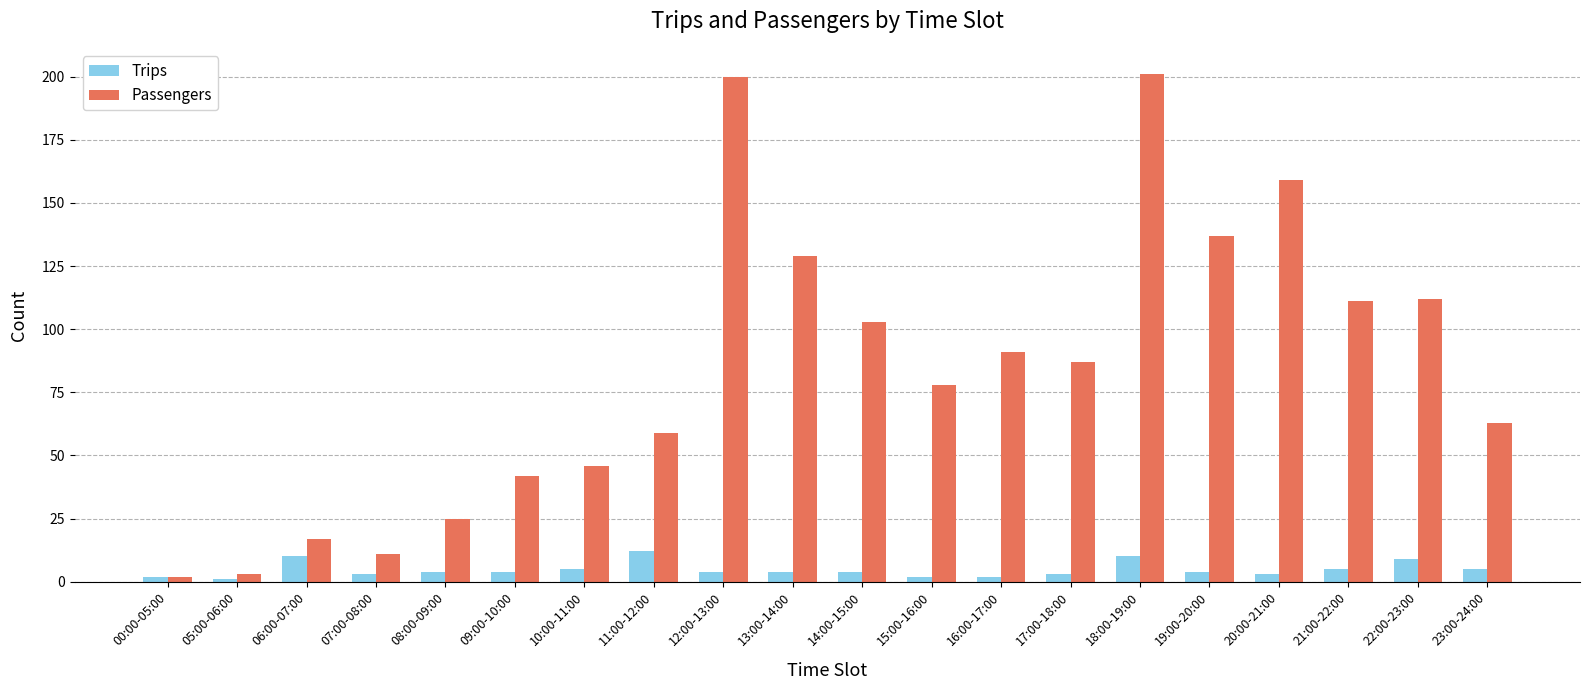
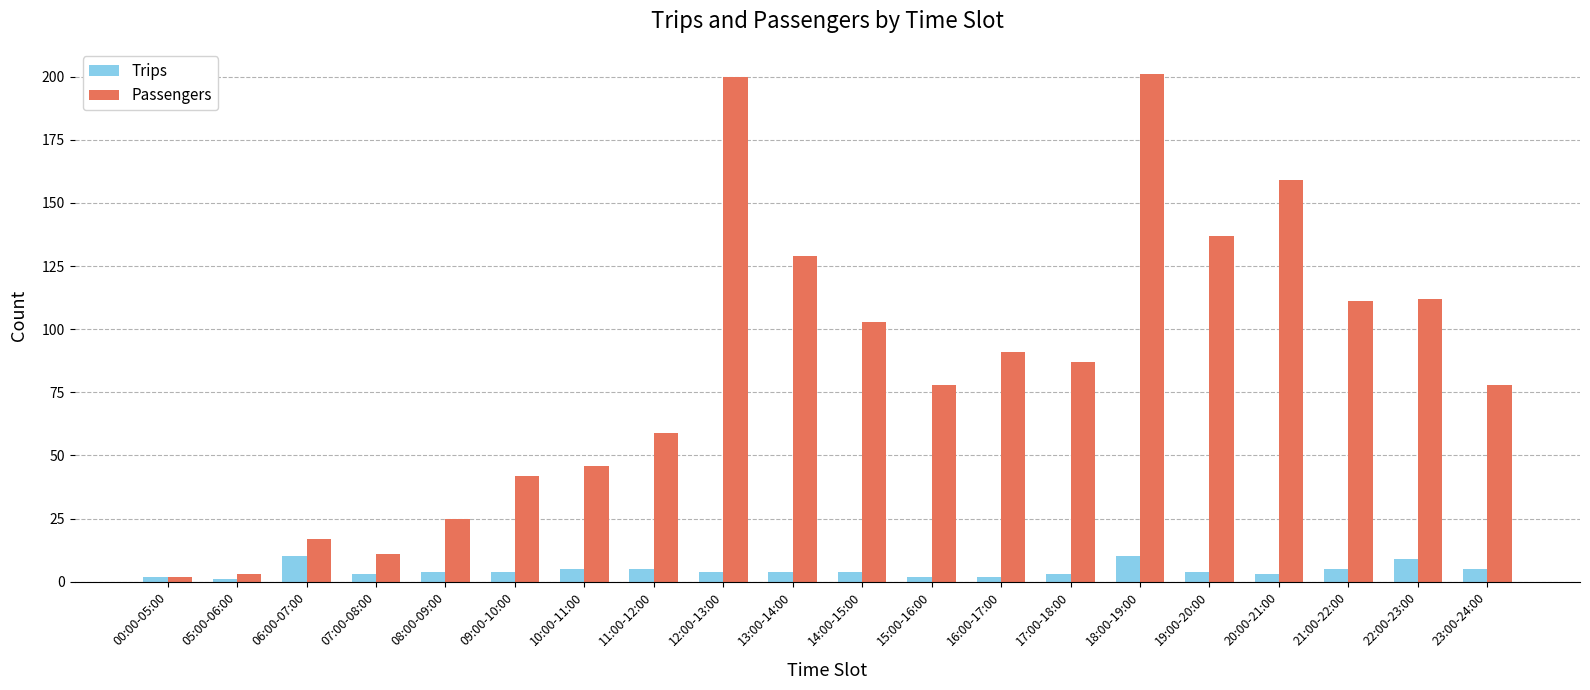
  {
    "Trips": {
      "00:00-05:00": 2,
      "05:00-06:00": 1,
      "06:00-07:00": 10,
      "07:00-08:00": 3,
      "08:00-09:00": 4,
      "09:00-10:00": 4,
      "10:00-11:00": 5,
-     "11:00-12:00": 12,
+     "11:00-12:00": 5,
      "12:00-13:00": 4,
      "13:00-14:00": 4,
      "14:00-15:00": 4,
      "15:00-16:00": 2,
      "16:00-17:00": 2,
      "17:00-18:00": 3,
      "18:00-19:00": 10,
      "19:00-20:00": 4,
      "20:00-21:00": 3,
      "21:00-22:00": 5,
      "22:00-23:00": 9,
      "23:00-24:00": 5
    },
    "Passengers": {
      "00:00-05:00": 2,
      "05:00-06:00": 3,
      "06:00-07:00": 17,
      "07:00-08:00": 11,
      "08:00-09:00": 25,
      "09:00-10:00": 42,
      "10:00-11:00": 46,
      "11:00-12:00": 59,
      "12:00-13:00": 200,
      "13:00-14:00": 129,
      "14:00-15:00": 103,
      "15:00-16:00": 78,
      "16:00-17:00": 91,
      "17:00-18:00": 87,
      "18:00-19:00": 201,
      "19:00-20:00": 137,
      "20:00-21:00": 159,
      "21:00-22:00": 111,
      "22:00-23:00": 112,
-     "23:00-24:00": 63
+     "23:00-24:00": 78
    }
  }
